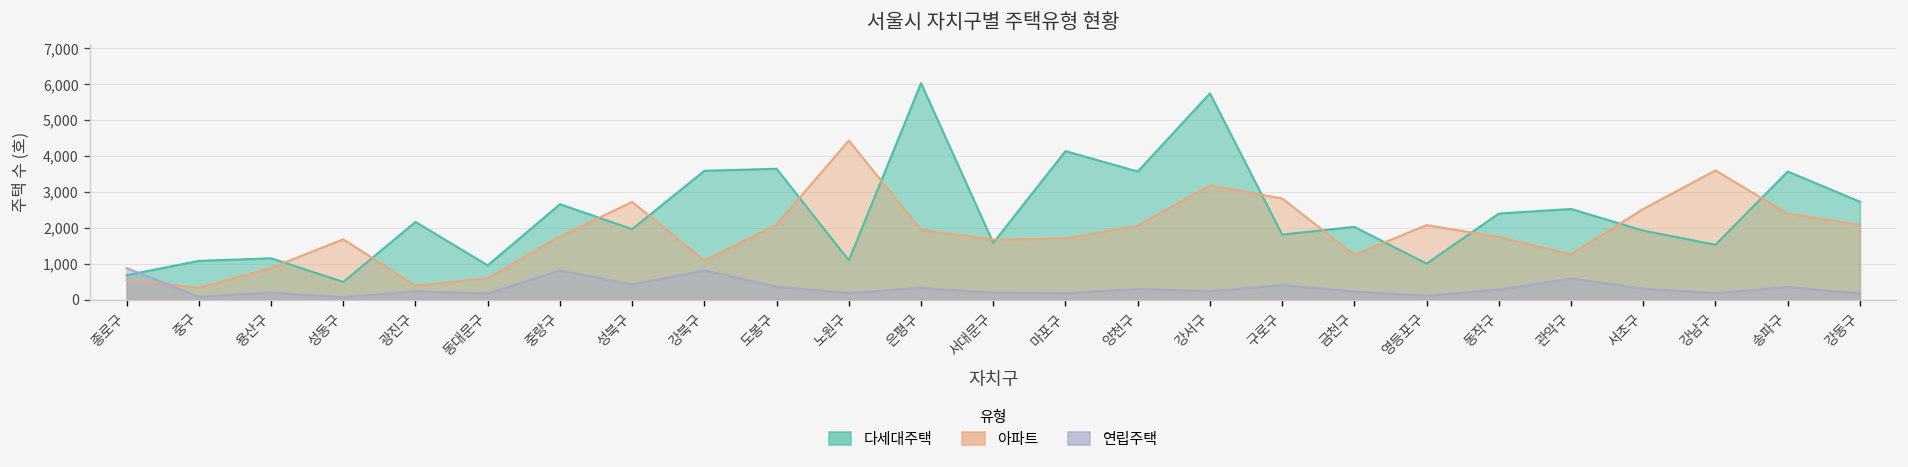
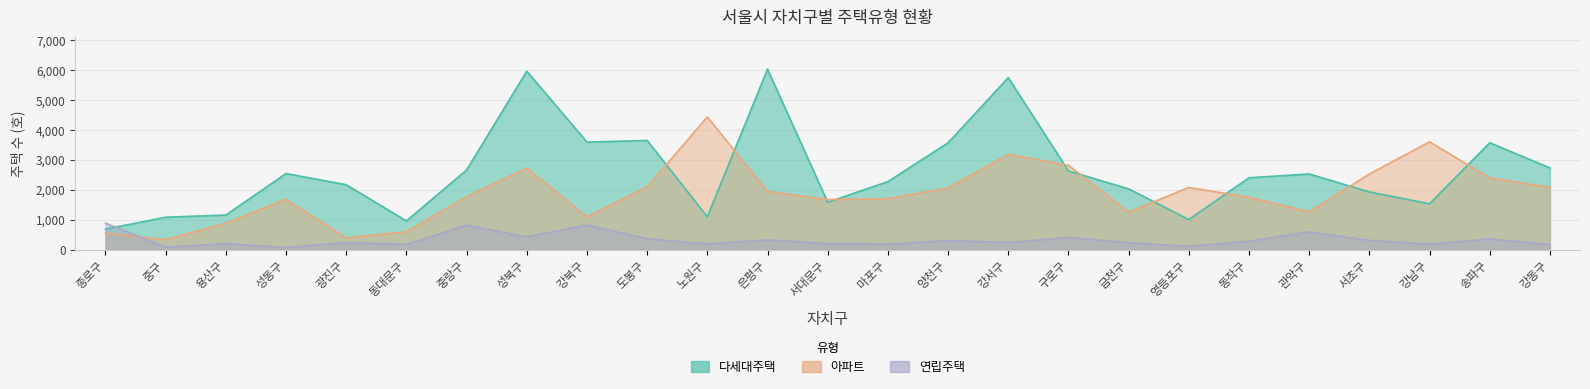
  {
    "다세대주택": {
      "종로구": "700",
      "중구": "1,100",
      "용산구": "1,200",
-     "성동구": "500",
+     "성동구": "2,500",
      "광진구": "2,200",
      "동대문구": "1,000",
      "중랑구": "2,700",
-     "성북구": "2,000",
+     "성북구": "6,000",
      "강북구": "3,600",
      "도봉구": "3,600",
      "노원구": "1,100",
      "은평구": "6,000",
      "서대문구": "1,600",
-     "마포구": "4,100",
+     "마포구": "2,300",
      "양천구": "3,600",
      "강서구": "5,700",
-     "구로구": "1,800",
+     "구로구": "2,600",
      "금천구": "2,000",
      "영등포구": "1,000",
      "동작구": "2,400",
      "관악구": "2,500",
      "서초구": "1,900",
      "강남구": "1,500",
      "송파구": "3,600",
      "강동구": "2,700"
    },
    "아파트": {
      "종로구": "600",
      "중구": "300",
      "용산구": "900",
      "성동구": "1,700",
      "광진구": "400",
      "동대문구": "600",
      "중랑구": "1,800",
      "성북구": "2,700",
      "강북구": "1,100",
      "도봉구": "2,100",
      "노원구": "4,400",
      "은평구": "1,900",
      "서대문구": "1,700",
      "마포구": "1,700",
      "양천구": "2,100",
      "강서구": "3,200",
      "구로구": "2,800",
      "금천구": "1,300",
      "영등포구": "2,100",
      "동작구": "1,700",
      "관악구": "1,300",
      "서초구": "2,500",
      "강남구": "3,600",
      "송파구": "2,400",
      "강동구": "2,100"
    },
    "연립주택": {
      "종로구": "900",
      "중구": "100",
      "용산구": "200",
      "성동구": "100",
      "광진구": "200",
      "동대문구": "200",
      "중랑구": "800",
      "성북구": "400",
      "강북구": "800",
      "도봉구": "400",
      "노원구": "200",
      "은평구": "300",
      "서대문구": "200",
      "마포구": "200",
      "양천구": "300",
      "강서구": "200",
      "구로구": "400",
      "금천구": "200",
      "영등포구": "100",
      "동작구": "300",
      "관악구": "600",
      "서초구": "300",
      "강남구": "200",
      "송파구": "400",
      "강동구": "200"
    }
  }
